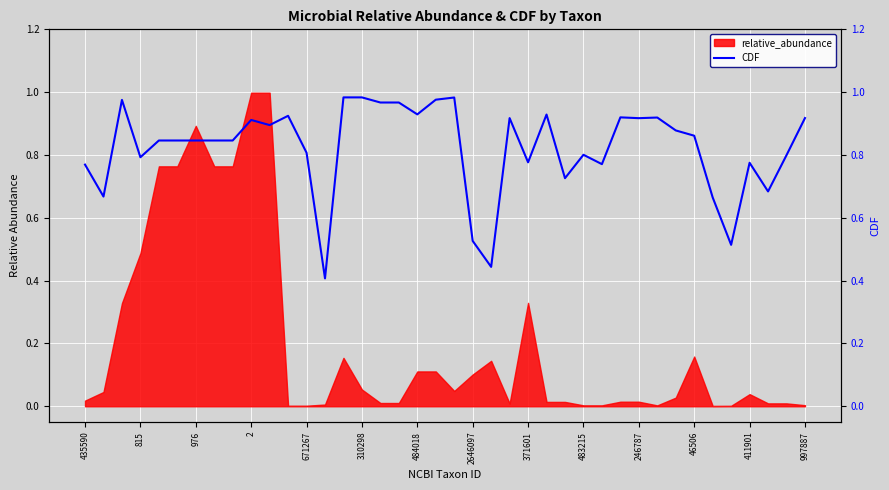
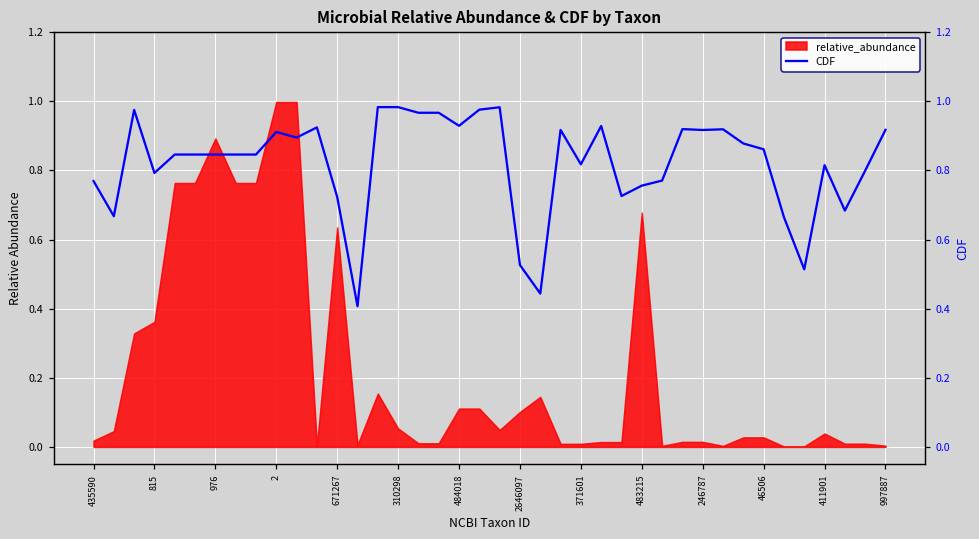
  {
    "relative_abundance": {
      "435590": 0.02,
-     "815": 0.49,
+     "815": 0.36,
      "976": 0.89,
      "2": 1.00,
-     "671267": 0.00,
+     "671267": 0.63,
      "310298": 0.05,
      "484018": 0.11,
      "2646097": 0.10,
-     "371601": 0.33,
-     "483215": 0.00,
+     "371601": 0.01,
+     "483215": 0.68,
      "246787": 0.01,
-     "46506": 0.16,
+     "46506": 0.03,
      "411901": 0.04
    },
    "CDF": {
      "435590": 0.77,
      "815": 0.79,
      "976": 0.85,
      "2": 0.91,
-     "671267": 0.81,
+     "671267": 0.72,
      "310298": 0.98,
      "484018": 0.93,
      "2646097": 0.53,
-     "371601": 0.78,
-     "483215": 0.80,
+     "371601": 0.82,
+     "483215": 0.76,
      "246787": 0.92,
      "46506": 0.86,
-     "411901": 0.78,
+     "411901": 0.82,
      "997887": 0.92
    }
  }
